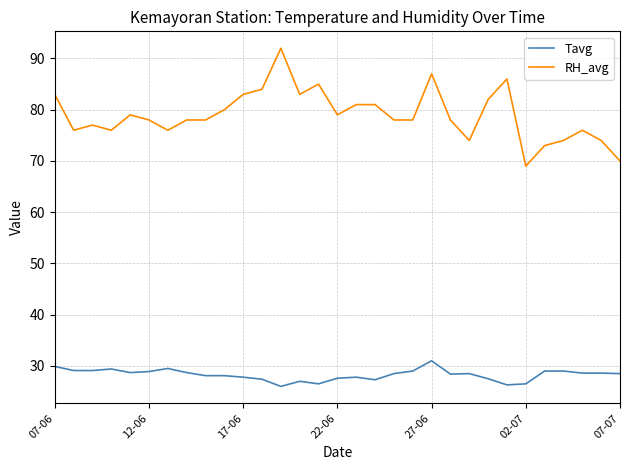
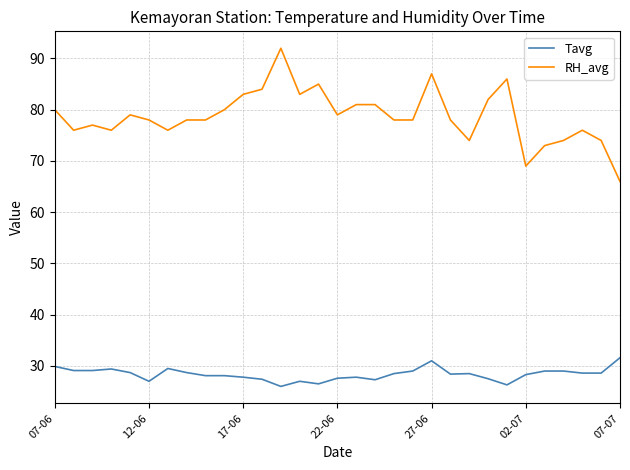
  {
    "Tavg": {
      "07-06": 30,
-     "12-06": 29,
+     "12-06": 27,
      "17-06": 28,
      "22-06": 28,
      "27-06": 31,
-     "02-07": 27,
-     "07-07": 29
+     "02-07": 28,
+     "07-07": 32
    },
    "RH_avg": {
-     "07-06": 83,
+     "07-06": 80,
      "12-06": 78,
      "17-06": 83,
      "22-06": 79,
      "27-06": 87,
      "02-07": 69,
-     "07-07": 70
+     "07-07": 66
    }
  }
